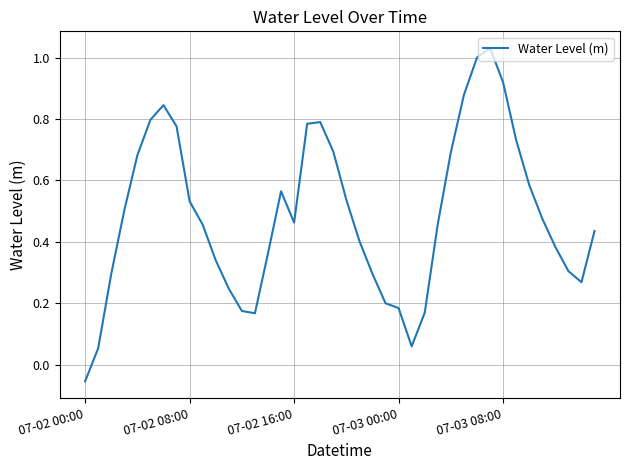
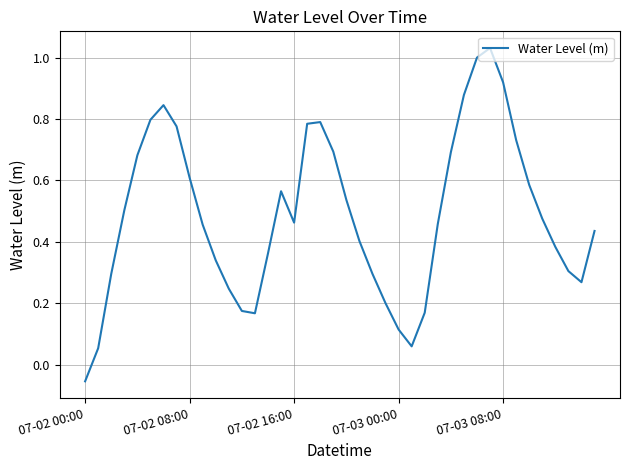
  {
    "07-02 00:00": -0.05,
-   "07-02 08:00": 0.53,
+   "07-02 08:00": 0.61,
    "07-02 16:00": 0.46,
-   "07-03 00:00": 0.18,
+   "07-03 00:00": 0.11,
    "07-03 08:00": 0.92
  }
